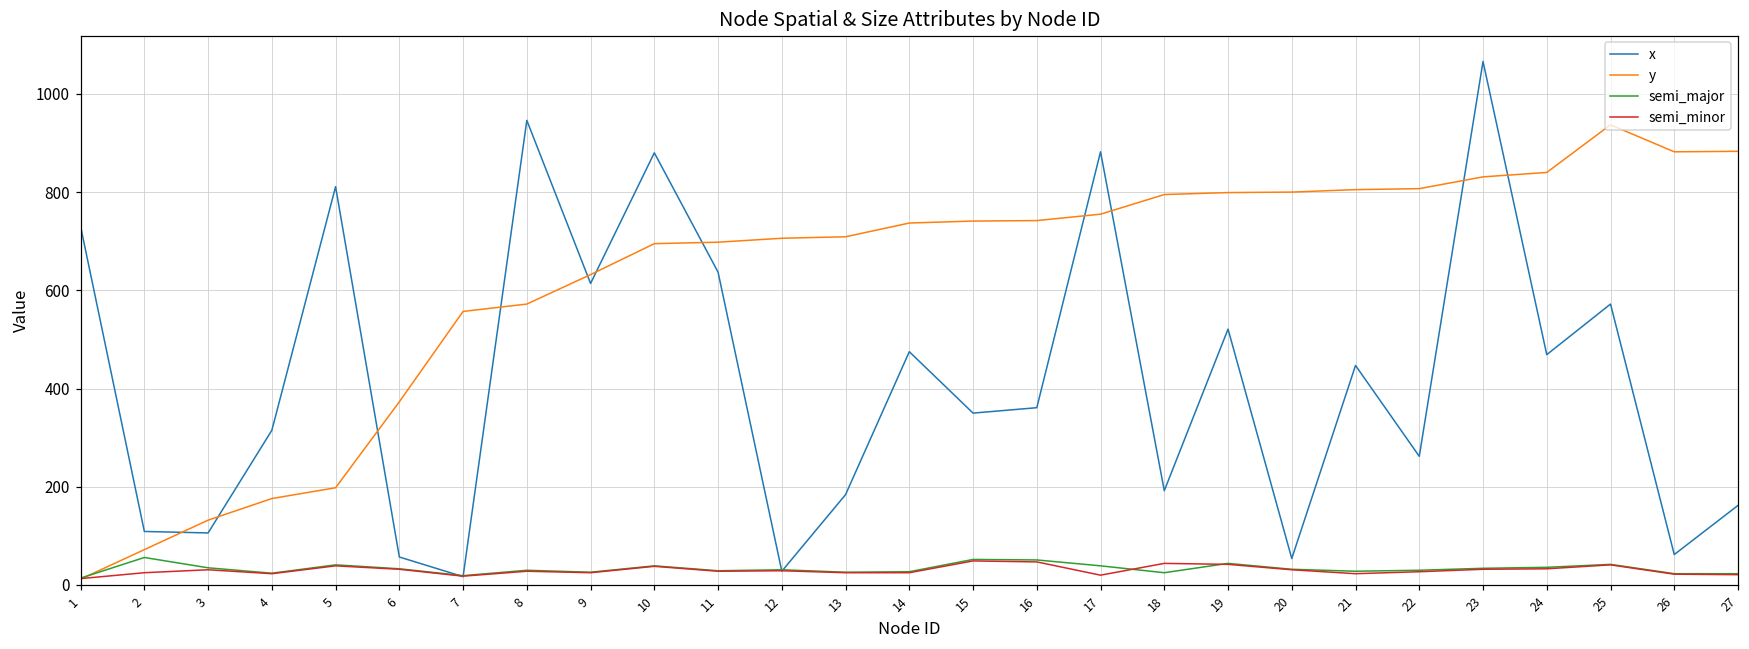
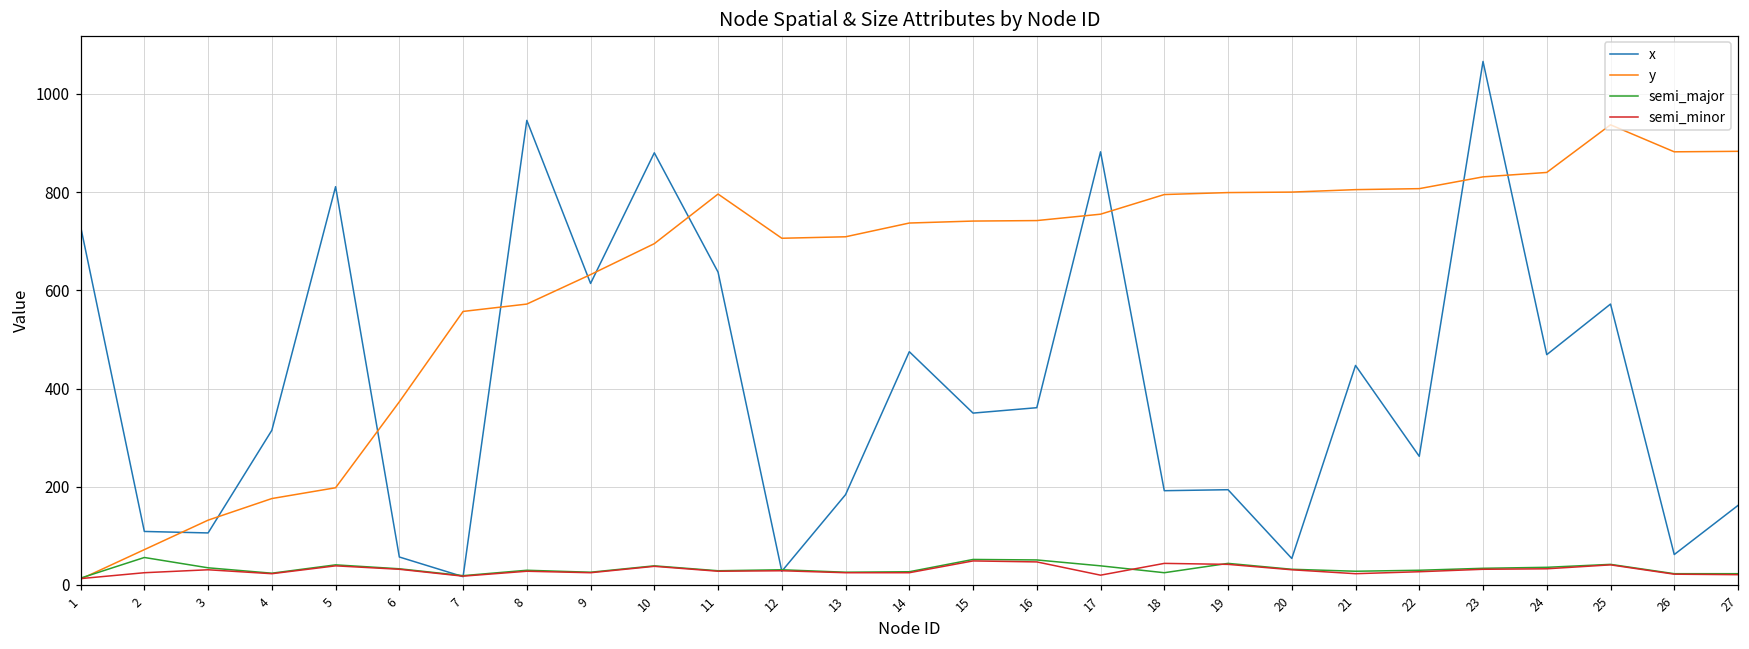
  {
    "x": {
      "1": 730,
      "2": 110,
      "3": 110,
      "4": 320,
      "5": 810,
      "6": 60,
      "8": 950,
      "9": 610,
      "10": 880,
      "11": 640,
      "13": 180,
      "14": 480,
      "15": 350,
      "16": 360,
      "17": 880,
      "18": 190,
-     "19": 520,
+     "19": 190,
      "20": 50,
      "21": 450,
      "22": 260,
      "23": 1070,
      "24": 470,
      "25": 570,
      "26": 60,
      "27": 160
    },
    "y": {
      "2": 70,
      "3": 130,
      "4": 180,
      "5": 200,
      "6": 370,
      "7": 560,
      "8": 570,
      "9": 630,
      "10": 700,
-     "11": 700,
+     "11": 800,
      "12": 710,
      "13": 710,
      "14": 740,
      "15": 740,
      "16": 740,
      "17": 760,
      "18": 800,
      "19": 800,
      "20": 800,
      "21": 810,
      "22": 810,
      "23": 830,
      "24": 840,
      "26": 880,
      "27": 880
    },
    "semi_major": {
      "2": 60,
      "17": 40,
      "18": 30
    },
    "semi_minor": {
      "2": 30,
      "17": 20,
      "18": 40
    }
  }
